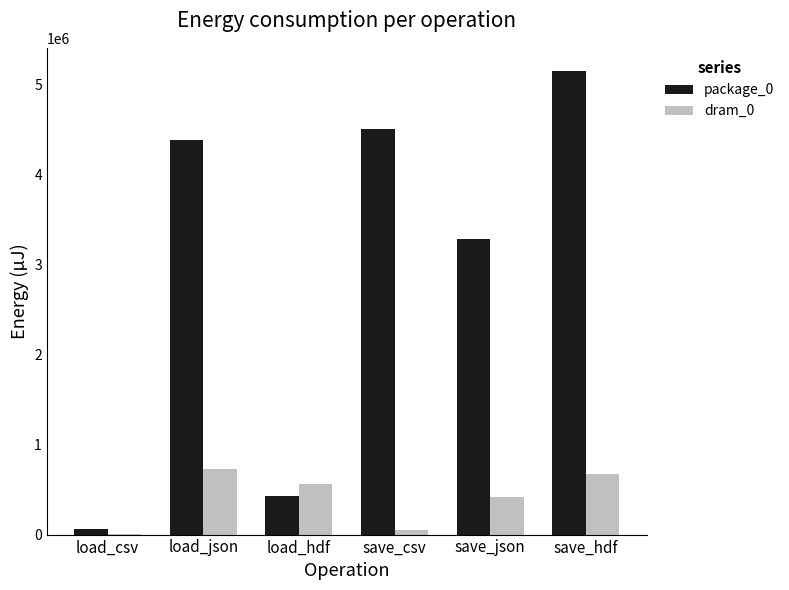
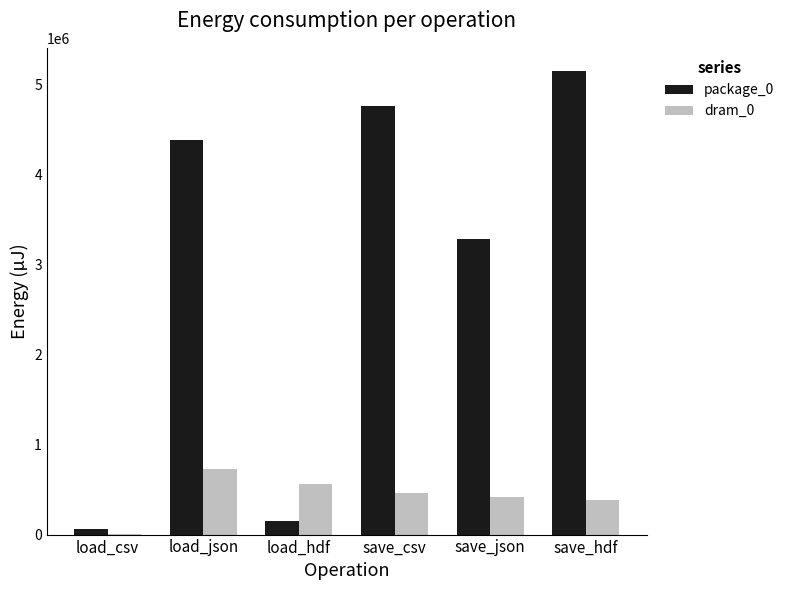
  {
    "package_0": {
      "load_csv": 100000,
      "load_json": 4400000,
-     "load_hdf": 400000,
-     "save_csv": 4500000,
+     "load_hdf": 200000,
+     "save_csv": 4800000,
      "save_json": 3300000,
      "save_hdf": 5200000
    },
    "dram_0": {
      "load_json": 700000,
      "load_hdf": 600000,
-     "save_csv": 0,
+     "save_csv": 500000,
      "save_json": 400000,
-     "save_hdf": 700000
+     "save_hdf": 400000
    }
  }
